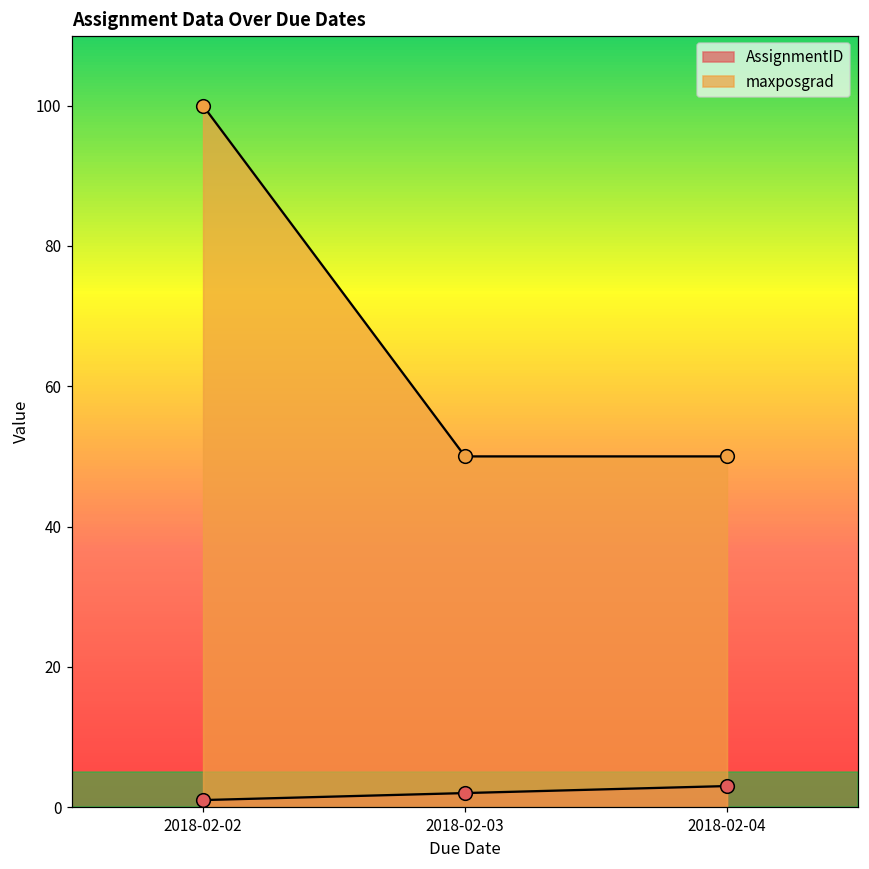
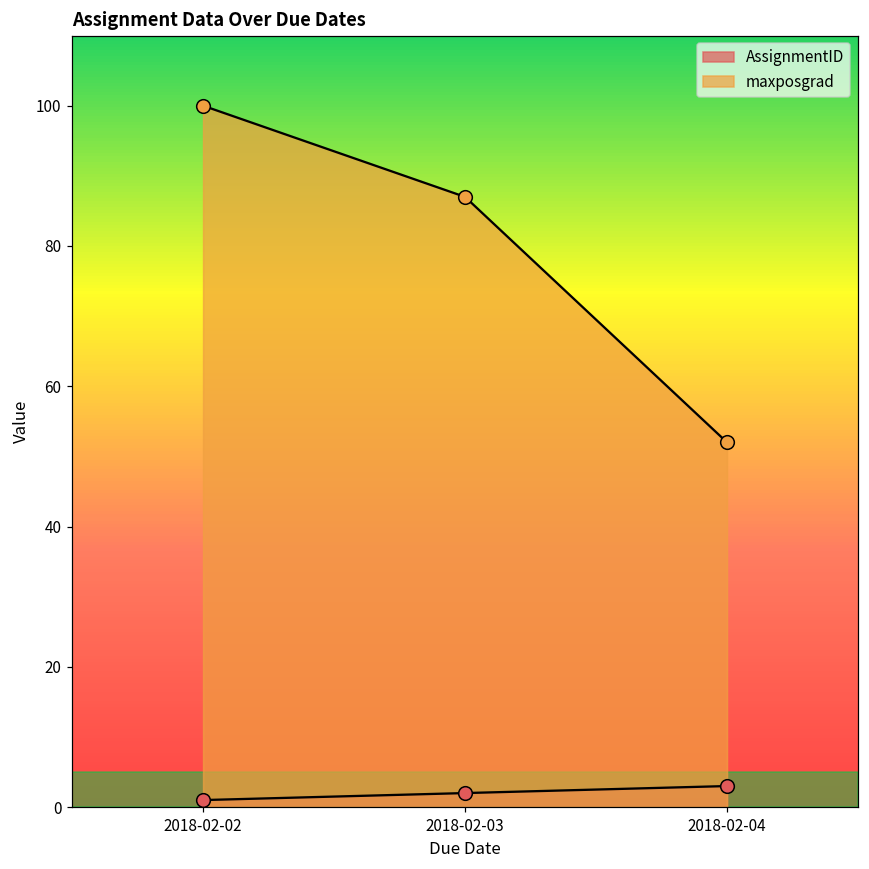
  {
    "maxposgrad": {
      "2018-02-02": 100,
-     "2018-02-03": 50,
-     "2018-02-04": 50
+     "2018-02-03": 87,
+     "2018-02-04": 52
    }
  }
